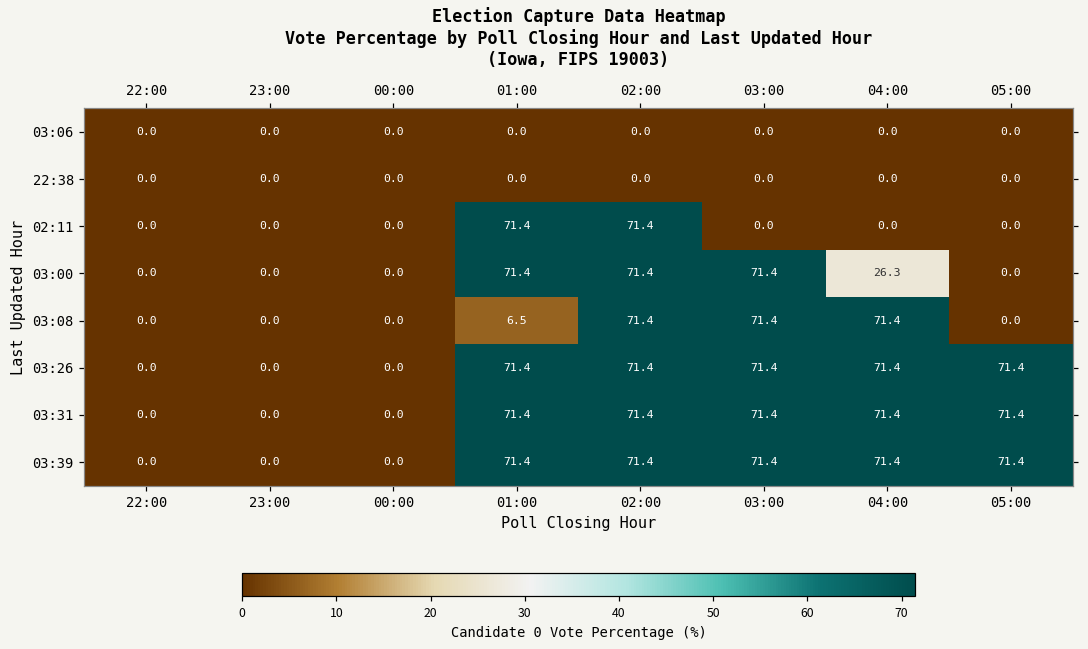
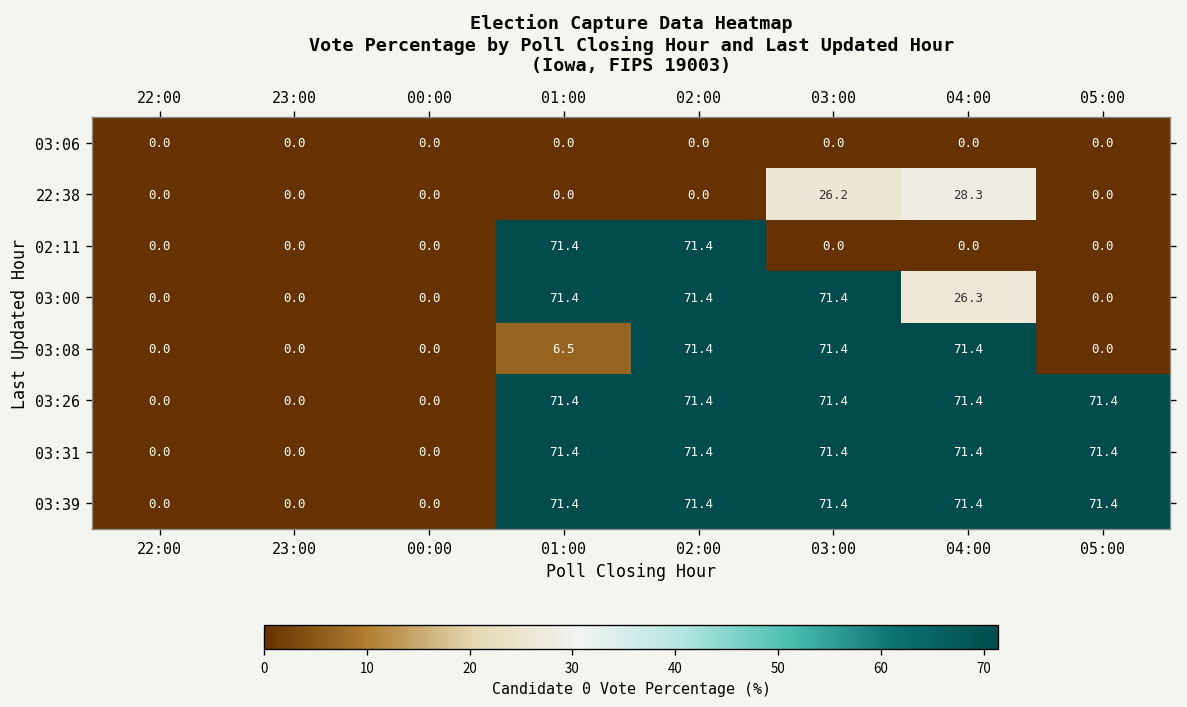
  {
    "03:06": {
      "22:00": 0.0,
      "23:00": 0.0,
      "00:00": 0.0,
      "01:00": 0.0,
      "02:00": 0.0,
      "03:00": 0.0,
      "04:00": 0.0,
      "05:00": 0.0
    },
    "22:38": {
      "22:00": 0.0,
      "23:00": 0.0,
      "00:00": 0.0,
      "01:00": 0.0,
      "02:00": 0.0,
-     "03:00": 0.0,
-     "04:00": 0.0,
+     "03:00": 26.2,
+     "04:00": 28.3,
      "05:00": 0.0
    },
    "02:11": {
      "22:00": 0.0,
      "23:00": 0.0,
      "00:00": 0.0,
      "01:00": 71.4,
      "02:00": 71.4,
      "03:00": 0.0,
      "04:00": 0.0,
      "05:00": 0.0
    },
    "03:00": {
      "22:00": 0.0,
      "23:00": 0.0,
      "00:00": 0.0,
      "01:00": 71.4,
      "02:00": 71.4,
      "03:00": 71.4,
      "04:00": 26.3,
      "05:00": 0.0
    },
    "03:08": {
      "22:00": 0.0,
      "23:00": 0.0,
      "00:00": 0.0,
      "01:00": 6.5,
      "02:00": 71.4,
      "03:00": 71.4,
      "04:00": 71.4,
      "05:00": 0.0
    },
    "03:26": {
      "22:00": 0.0,
      "23:00": 0.0,
      "00:00": 0.0,
      "01:00": 71.4,
      "02:00": 71.4,
      "03:00": 71.4,
      "04:00": 71.4,
      "05:00": 71.4
    },
    "03:31": {
      "22:00": 0.0,
      "23:00": 0.0,
      "00:00": 0.0,
      "01:00": 71.4,
      "02:00": 71.4,
      "03:00": 71.4,
      "04:00": 71.4,
      "05:00": 71.4
    },
    "03:39": {
      "22:00": 0.0,
      "23:00": 0.0,
      "00:00": 0.0,
      "01:00": 71.4,
      "02:00": 71.4,
      "03:00": 71.4,
      "04:00": 71.4,
      "05:00": 71.4
    }
  }
